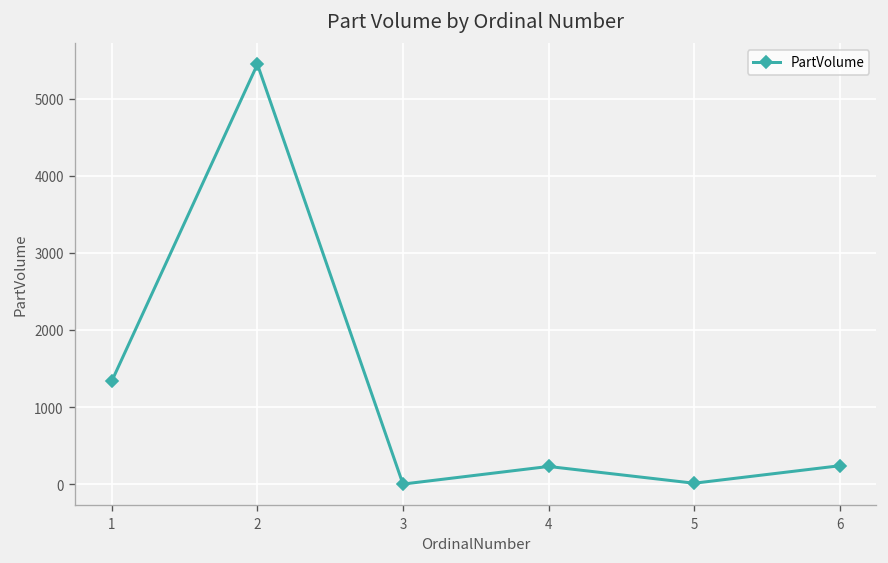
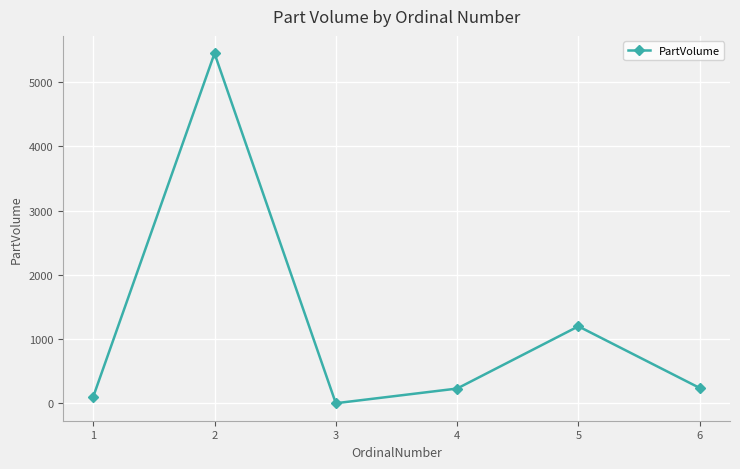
  {
-   "1": 1300,
+   "1": 100,
    "2": 5400,
    "3": 0,
    "4": 200,
-   "5": 0,
+   "5": 1200,
    "6": 200
  }
